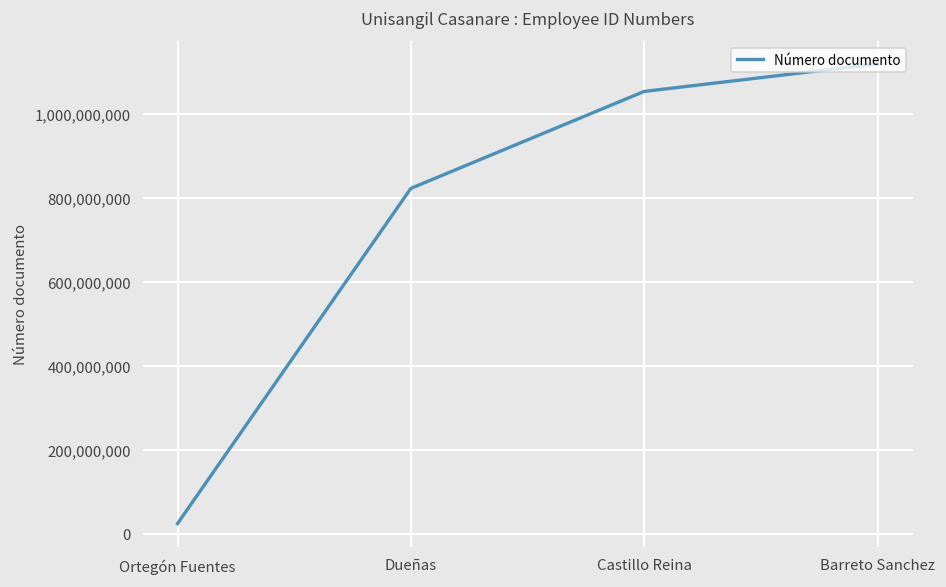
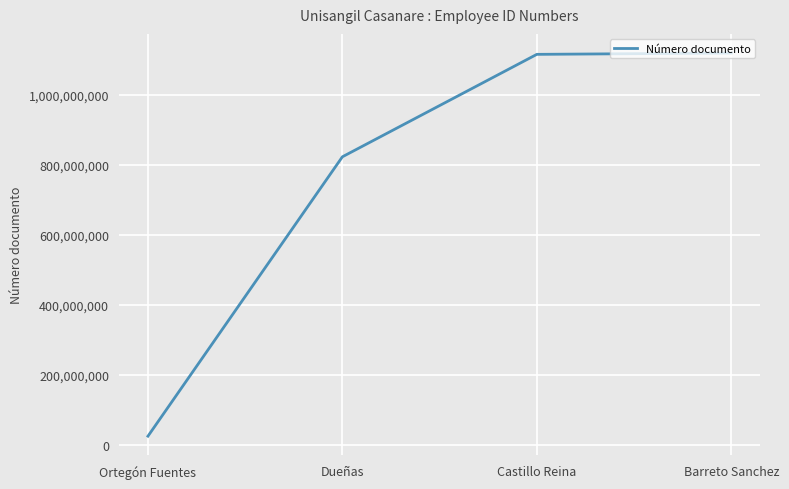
  {
    "Ortegón Fuentes": "20,000,000",
    "Dueñas": "820,000,000",
-   "Castillo Reina": "1,050,000,000"
+   "Castillo Reina": "1,110,000,000"
  }
